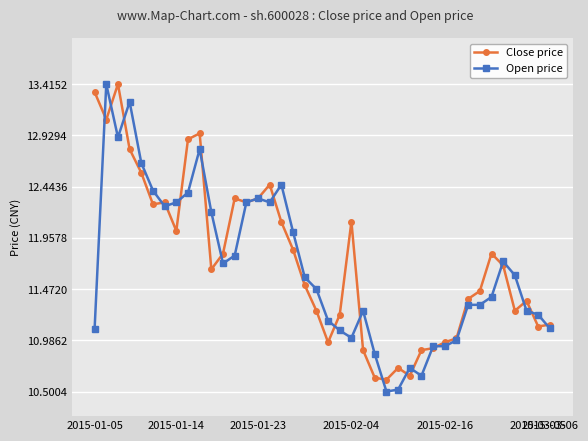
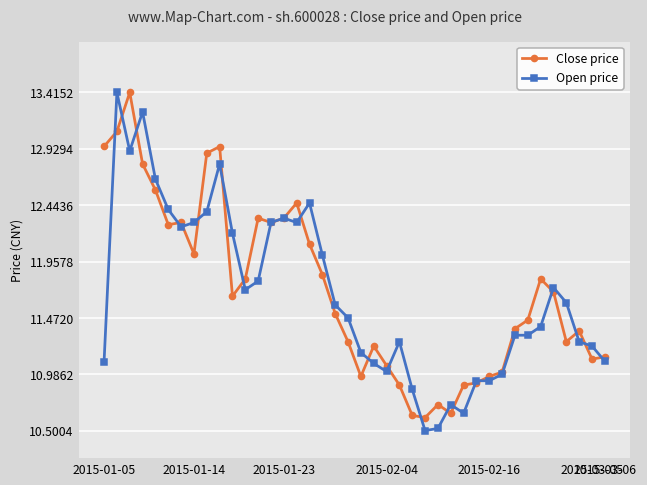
  {
    "Close price": {
-     "2015-01-05": 13.34,
+     "2015-01-05": 12.95,
      "2015-01-14": 12.02,
-     "2015-02-04": 12.11,
+     "2015-02-04": 11.06,
      "2015-02-16": 10.97
    },
    "Open price": {
      "2015-01-05": 11.09,
      "2015-01-14": 12.29,
      "2015-02-04": 11.01,
      "2015-02-16": 10.93
    }
  }
